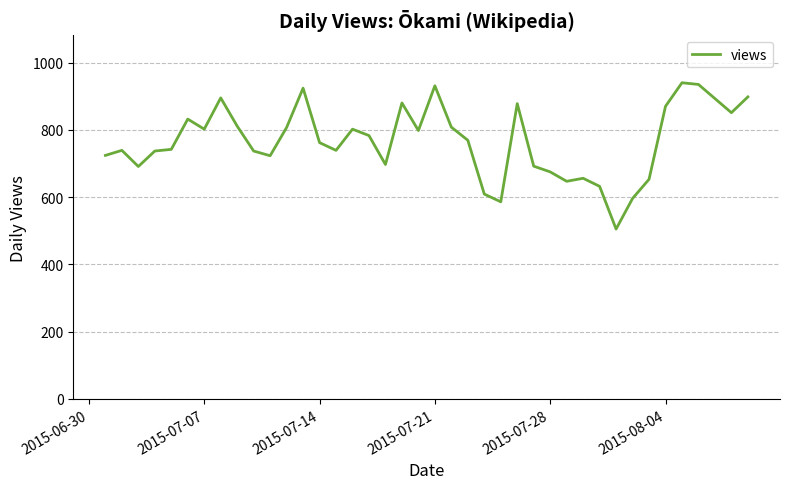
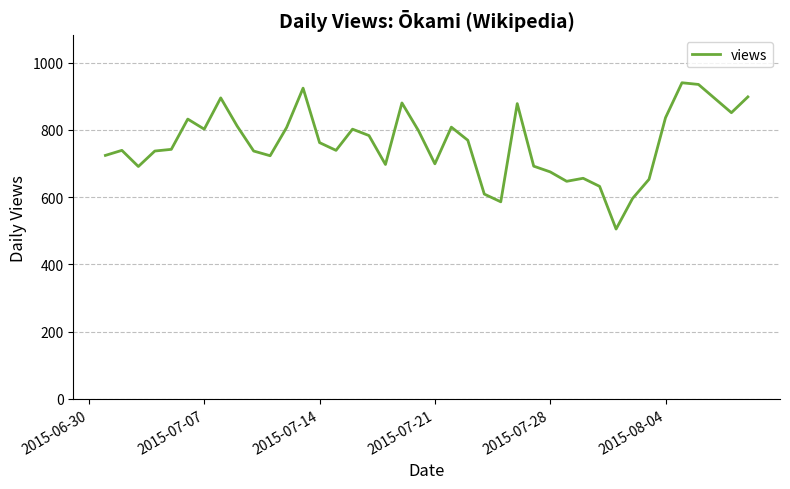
  {
    "2015-07-07": 800,
    "2015-07-14": 760,
-   "2015-07-21": 930,
+   "2015-07-21": 700,
    "2015-07-28": 680,
-   "2015-08-04": 870
+   "2015-08-04": 840
  }
